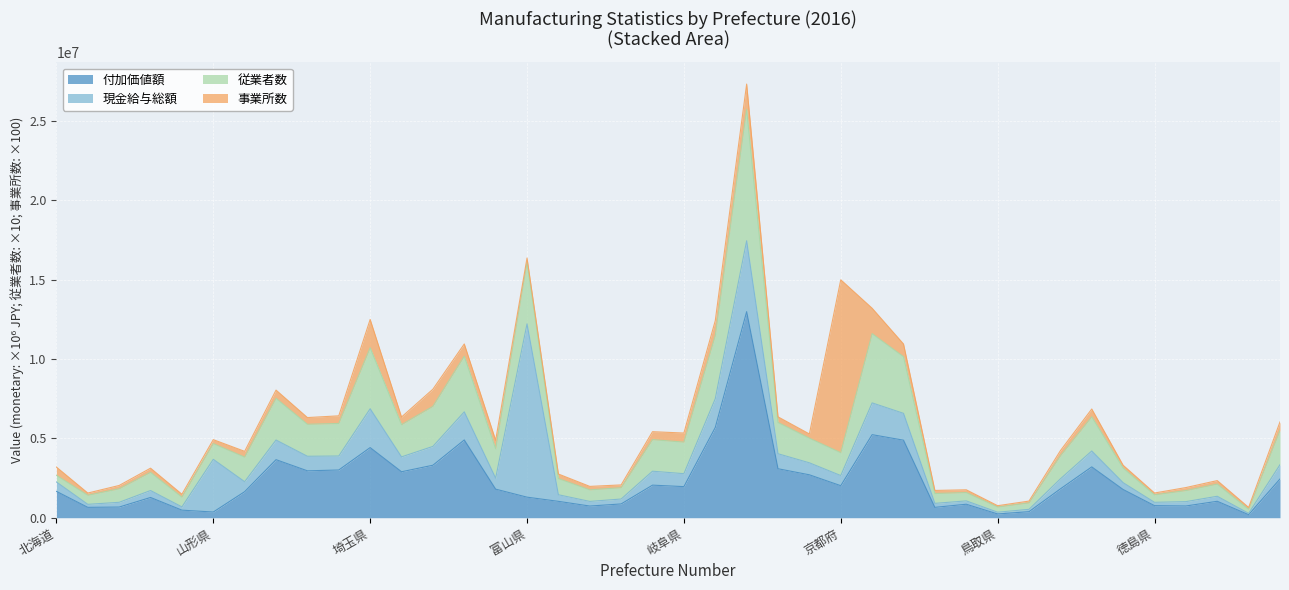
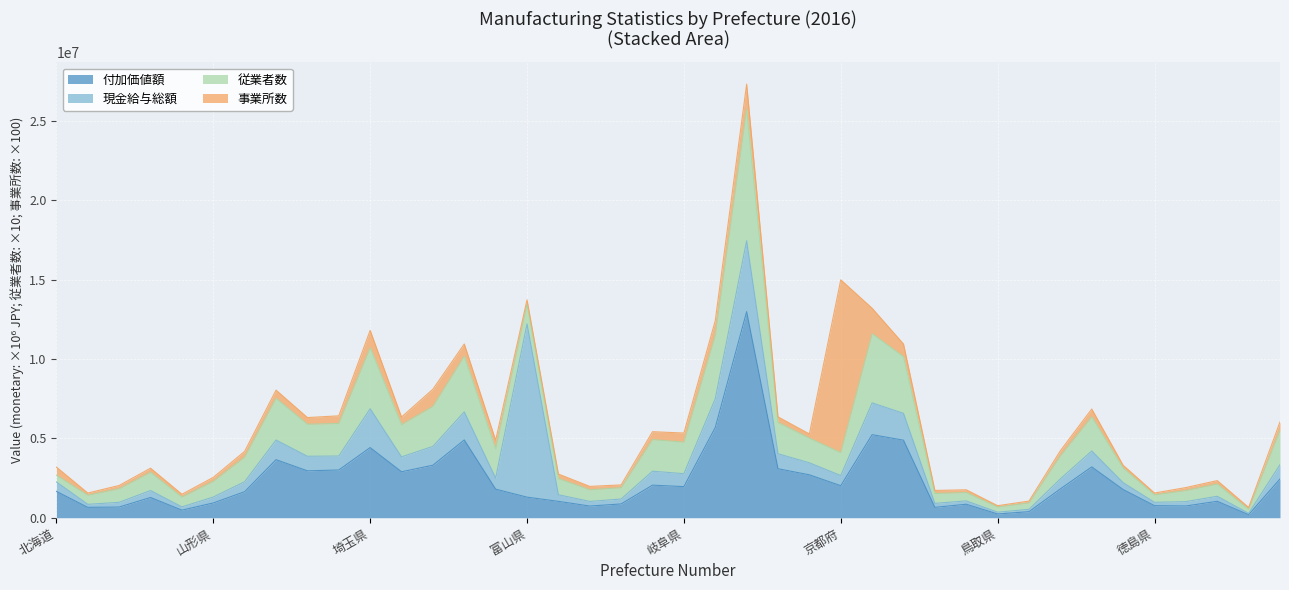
  {
    "付加価値額": {
      "北海道": 1700000,
-     "山形県": 400000,
+     "山形県": 900000,
      "埼玉県": 4400000,
      "富山県": 1300000,
      "岐阜県": 2000000,
      "京都府": 2000000,
      "徳島県": 800000
    },
    "現金給与総額": {
      "北海道": 600000,
-     "山形県": 3300000,
+     "山形県": 400000,
      "埼玉県": 2400000,
      "富山県": 10900000,
      "岐阜県": 800000,
      "京都府": 600000,
      "徳島県": 200000
    },
    "従業者数": {
      "北海道": 400000,
      "山形県": 1000000,
      "埼玉県": 3800000,
-     "富山県": 3900000,
+     "富山県": 1200000,
      "岐阜県": 2000000,
      "京都府": 1400000
    },
    "事業所数": {
      "北海道": 500000,
      "山形県": 200000,
-     "埼玉県": 1800000,
+     "埼玉県": 1100000,
      "富山県": 300000,
      "岐阜県": 600000,
      "京都府": 10900000
    }
  }
